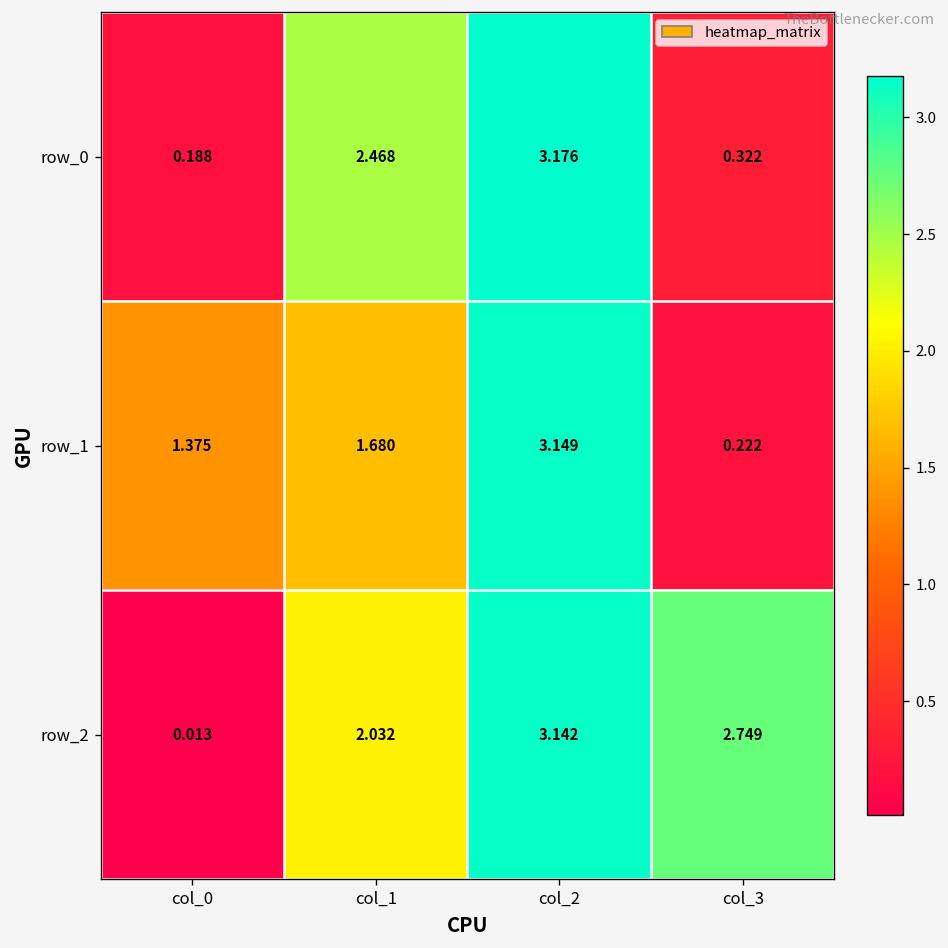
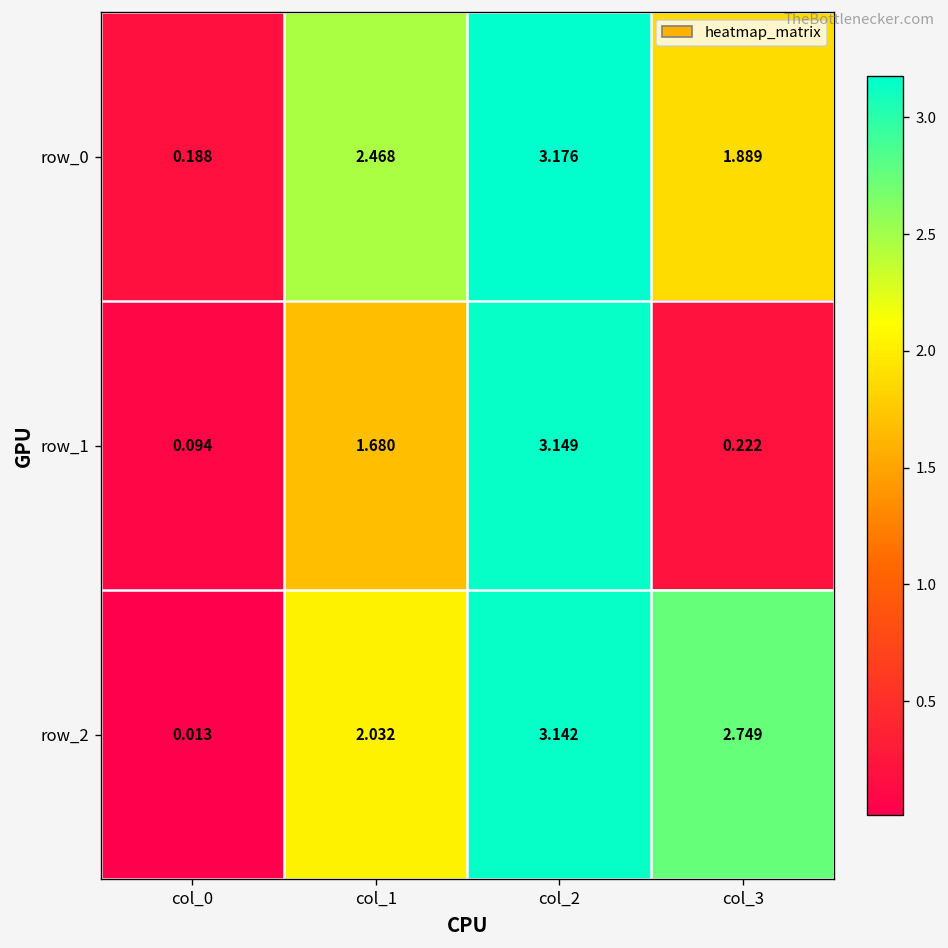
  {
    "row_0": {
      "col_0": 0.188,
      "col_1": 2.468,
      "col_2": 3.176,
-     "col_3": 0.322
+     "col_3": 1.889
    },
    "row_1": {
-     "col_0": 1.375,
+     "col_0": 0.094,
      "col_1": 1.680,
      "col_2": 3.149,
      "col_3": 0.222
    },
    "row_2": {
      "col_0": 0.013,
      "col_1": 2.032,
      "col_2": 3.142,
      "col_3": 2.749
    }
  }
